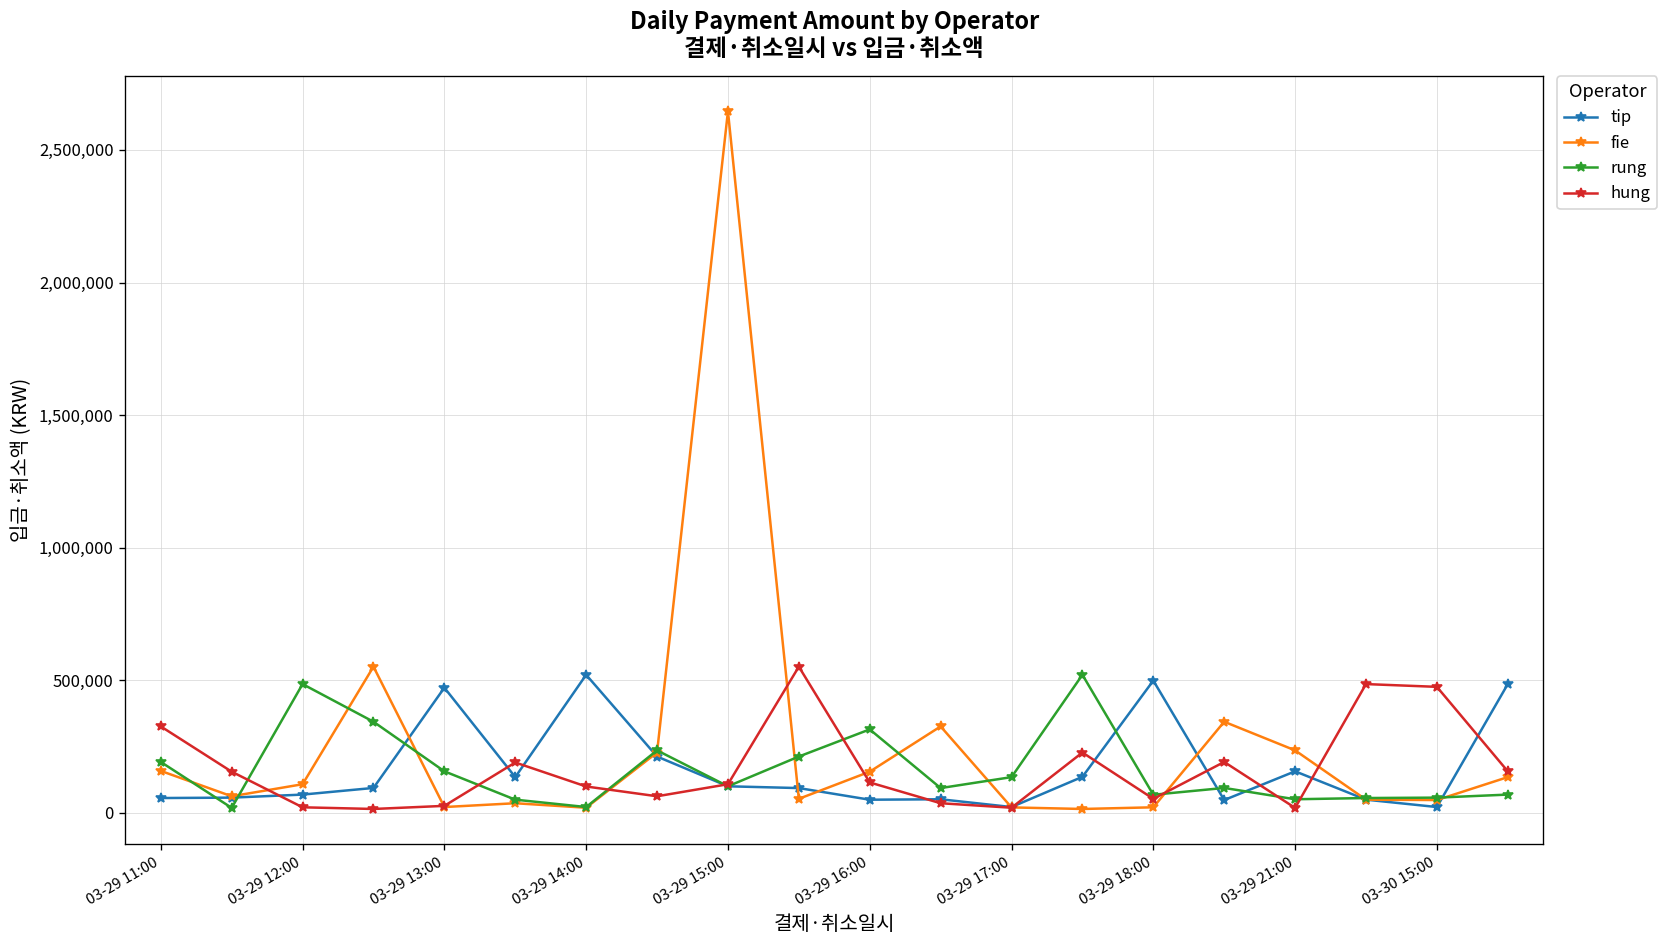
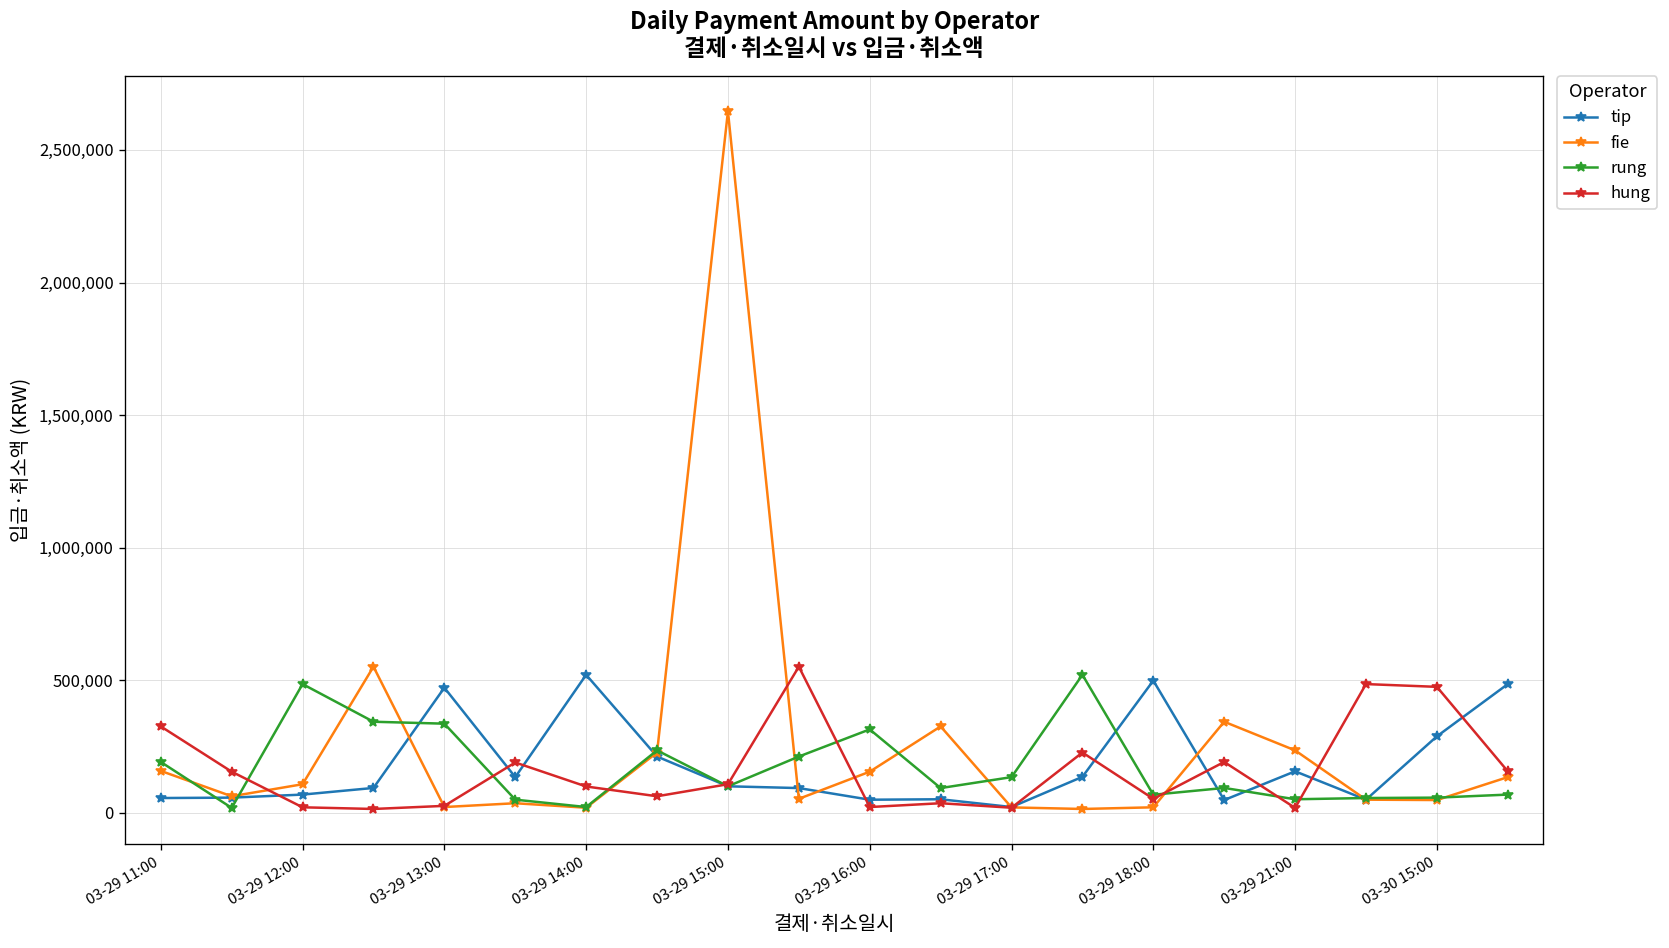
  {
    "tip": {
      "03-29 11:00": "60,000",
      "03-29 12:00": "70,000",
      "03-29 13:00": "470,000",
      "03-29 14:00": "520,000",
      "03-29 16:00": "50,000",
      "03-29 18:00": "500,000",
      "03-29 21:00": "160,000",
-     "03-30 15:00": "20,000"
+     "03-30 15:00": "290,000"
    },
    "fie": {
      "03-29 11:00": "160,000",
      "03-29 12:00": "110,000",
      "03-29 15:00": "2,650,000",
      "03-29 16:00": "160,000",
      "03-29 18:00": "20,000",
      "03-29 21:00": "240,000"
    },
    "rung": {
      "03-29 11:00": "190,000",
      "03-29 12:00": "490,000",
-     "03-29 13:00": "160,000",
+     "03-29 13:00": "340,000",
      "03-29 16:00": "320,000",
      "03-29 17:00": "140,000",
      "03-29 18:00": "70,000",
      "03-29 21:00": "50,000"
    },
    "hung": {
      "03-29 11:00": "330,000",
      "03-29 12:00": "20,000",
      "03-29 14:00": "100,000",
-     "03-29 16:00": "120,000",
+     "03-29 16:00": "20,000",
      "03-29 18:00": "50,000",
      "03-29 21:00": "20,000",
      "03-30 15:00": "480,000"
    }
  }
